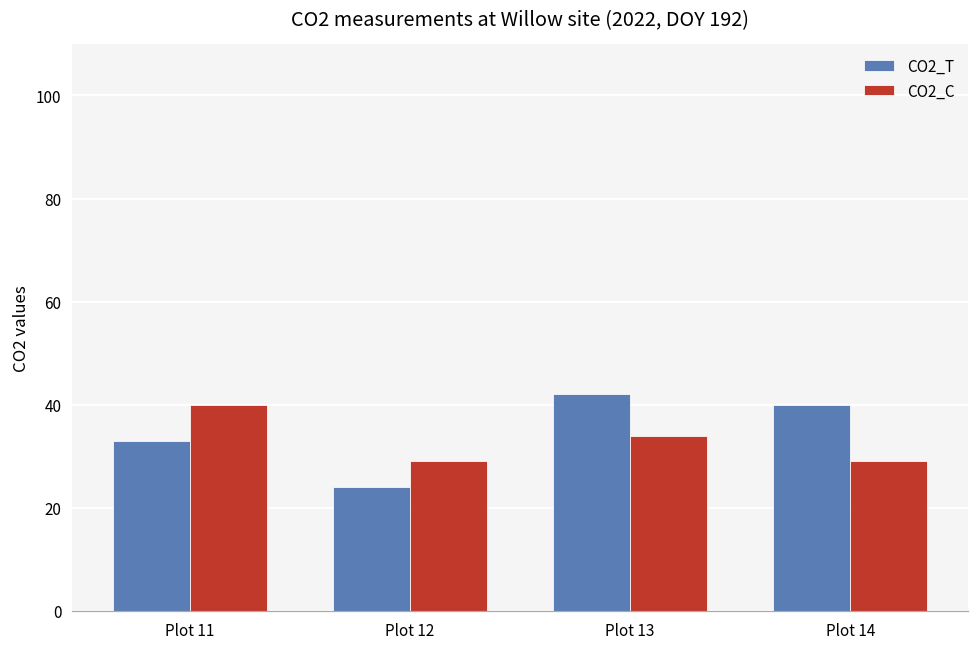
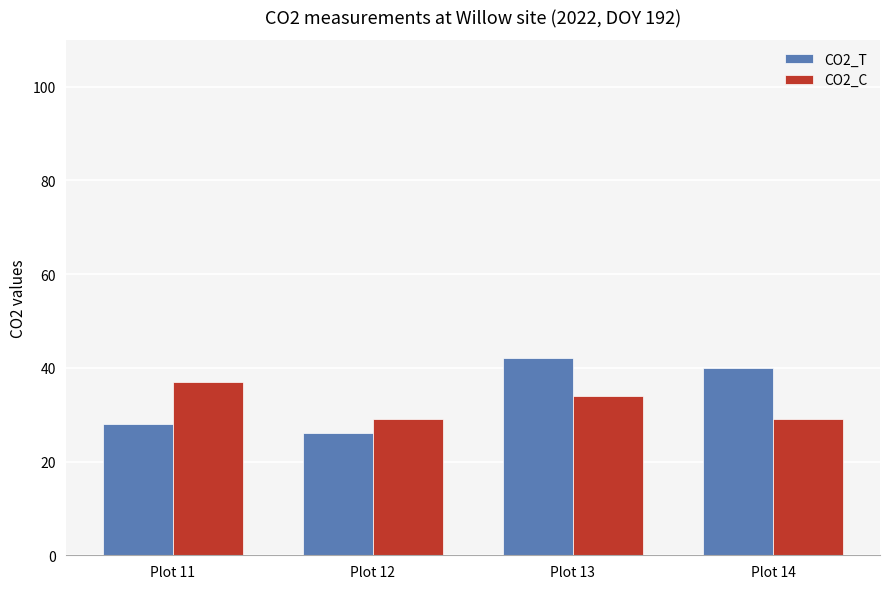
  {
    "CO2_T": {
-     "Plot 11": 33,
-     "Plot 12": 24,
+     "Plot 11": 28,
+     "Plot 12": 26,
      "Plot 13": 42,
      "Plot 14": 40
    },
    "CO2_C": {
-     "Plot 11": 40,
+     "Plot 11": 37,
      "Plot 12": 29,
      "Plot 13": 34,
      "Plot 14": 29
    }
  }
